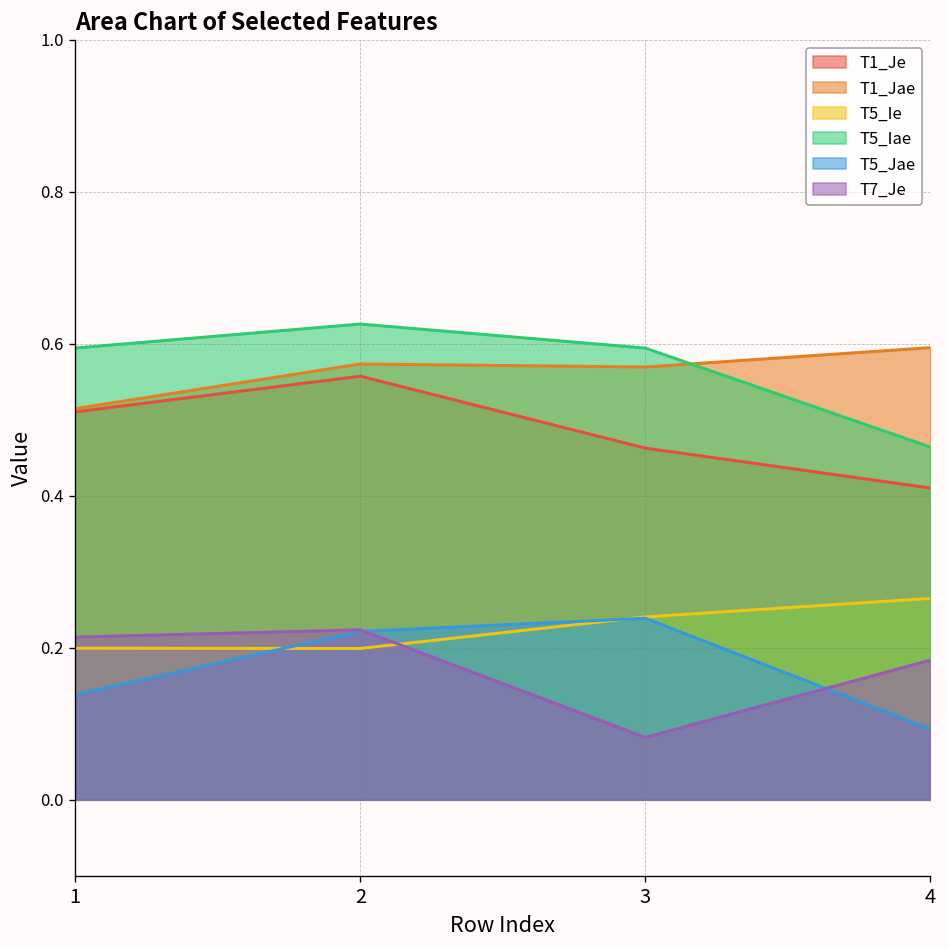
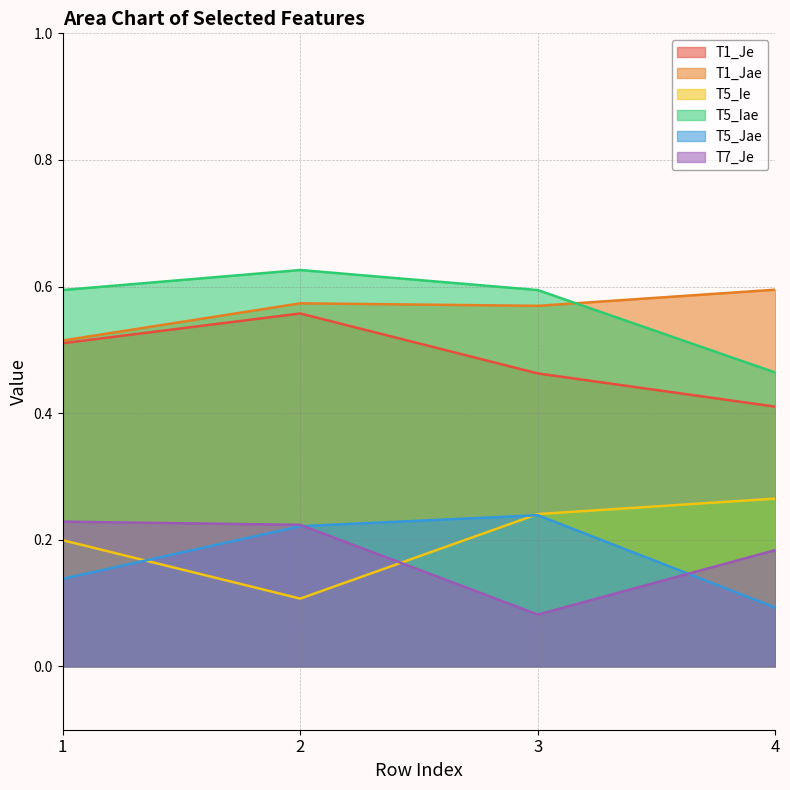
  {
    "T5_Ie": {
      "1": 0.20,
-     "2": 0.20,
+     "2": 0.11,
      "4": 0.27
    },
    "T5_Iae": {
      "1": 0.59,
      "2": 0.63,
      "3": 0.59,
      "4": 0.46
    },
    "T5_Jae": {
      "1": 0.14,
      "4": 0.09
    },
    "T7_Je": {
-     "1": 0.21,
+     "1": 0.23,
      "3": 0.08,
      "4": 0.18
    }
  }
